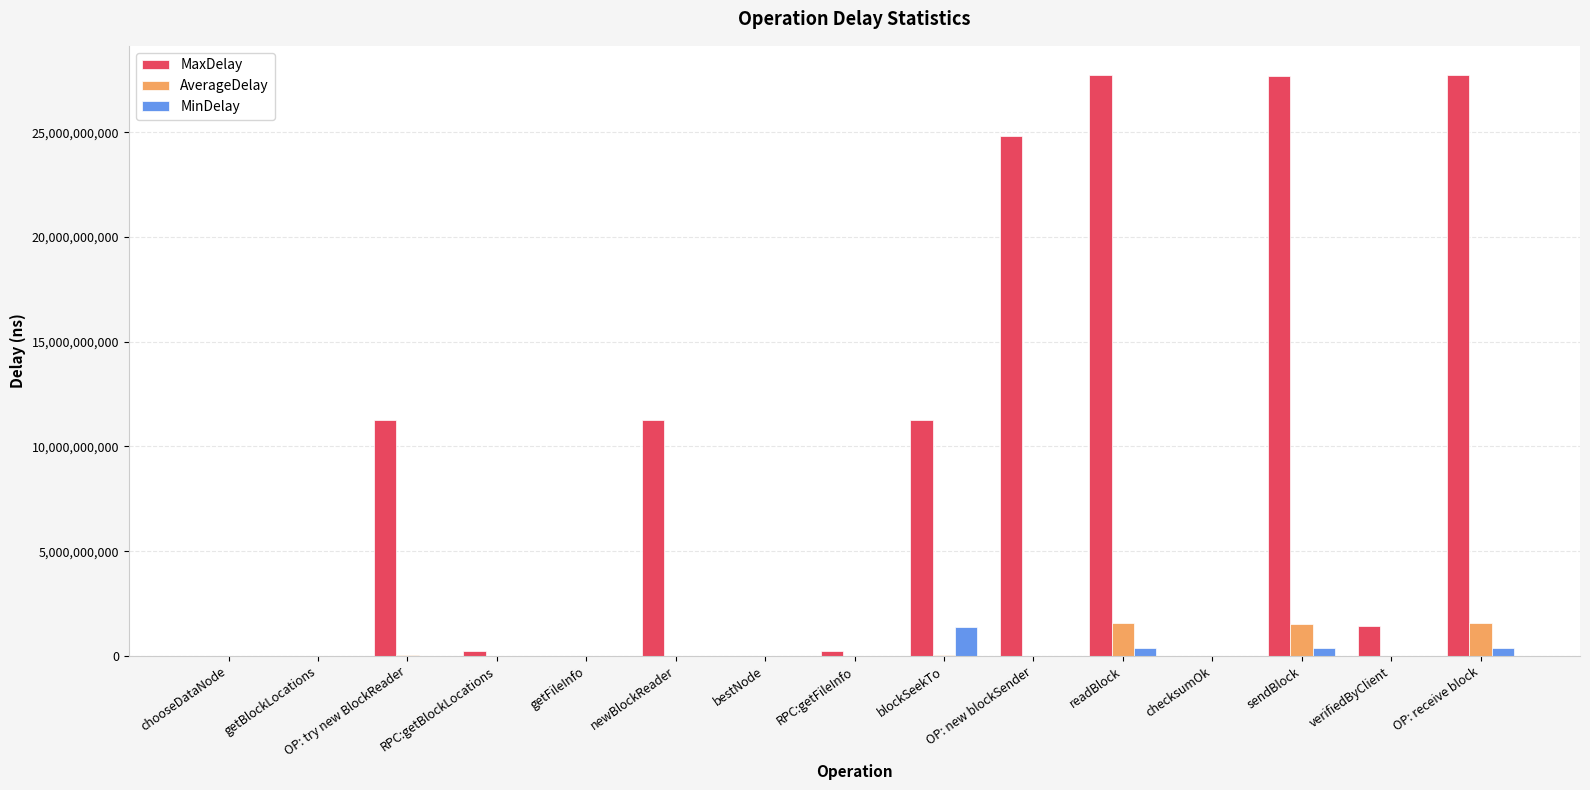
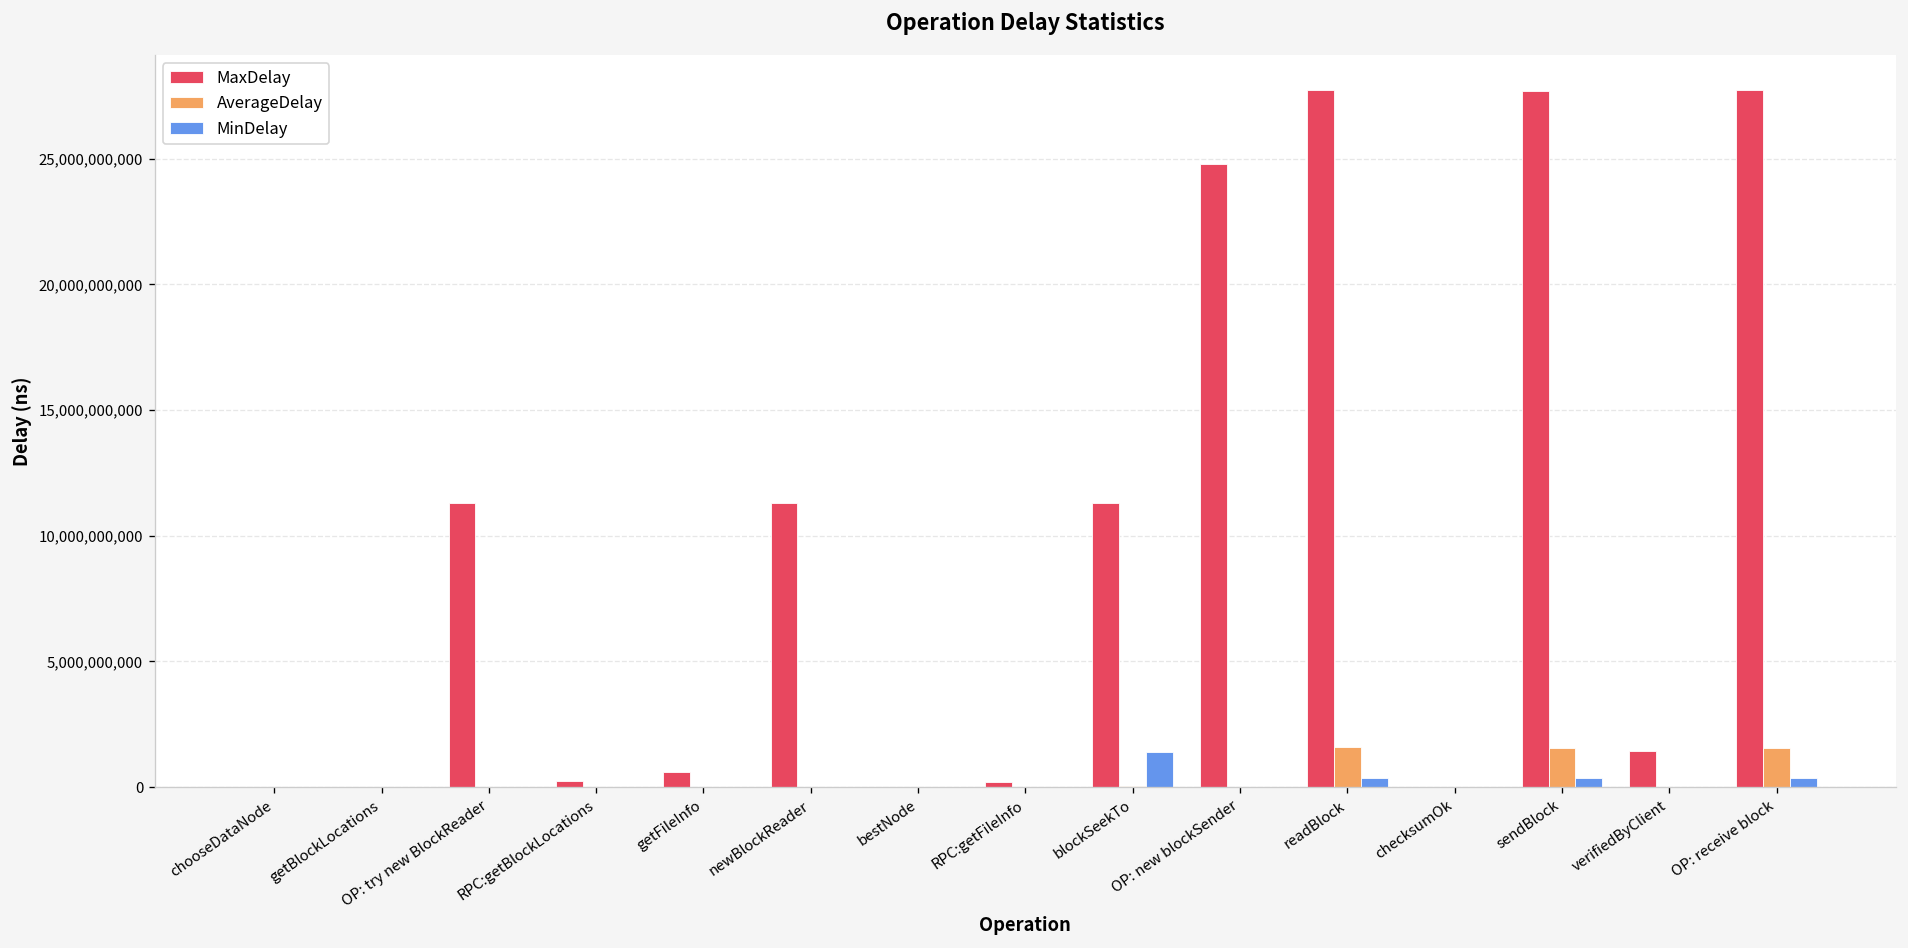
  {
    "MaxDelay": {
      "OP: try new BlockReader": "11,300,000,000",
      "RPC:getBlockLocations": "200,000,000",
-     "getFileInfo": "0",
+     "getFileInfo": "600,000,000",
      "newBlockReader": "11,300,000,000",
      "RPC:getFileInfo": "200,000,000",
      "blockSeekTo": "11,300,000,000",
      "OP: new blockSender": "24,800,000,000",
      "readBlock": "27,700,000,000",
      "sendBlock": "27,700,000,000",
      "verifiedByClient": "1,400,000,000",
      "OP: receive block": "27,700,000,000"
    },
    "AverageDelay": {
      "readBlock": "1,600,000,000",
      "sendBlock": "1,500,000,000",
      "OP: receive block": "1,600,000,000"
    },
    "MinDelay": {
      "chooseDataNode": "0",
      "getBlockLocations": "0",
      "getFileInfo": "0",
      "bestNode": "0",
      "blockSeekTo": "1,400,000,000",
      "OP: new blockSender": "0",
      "readBlock": "400,000,000",
      "checksumOk": "0",
      "sendBlock": "400,000,000",
      "verifiedByClient": "0",
      "OP: receive block": "400,000,000"
    }
  }
